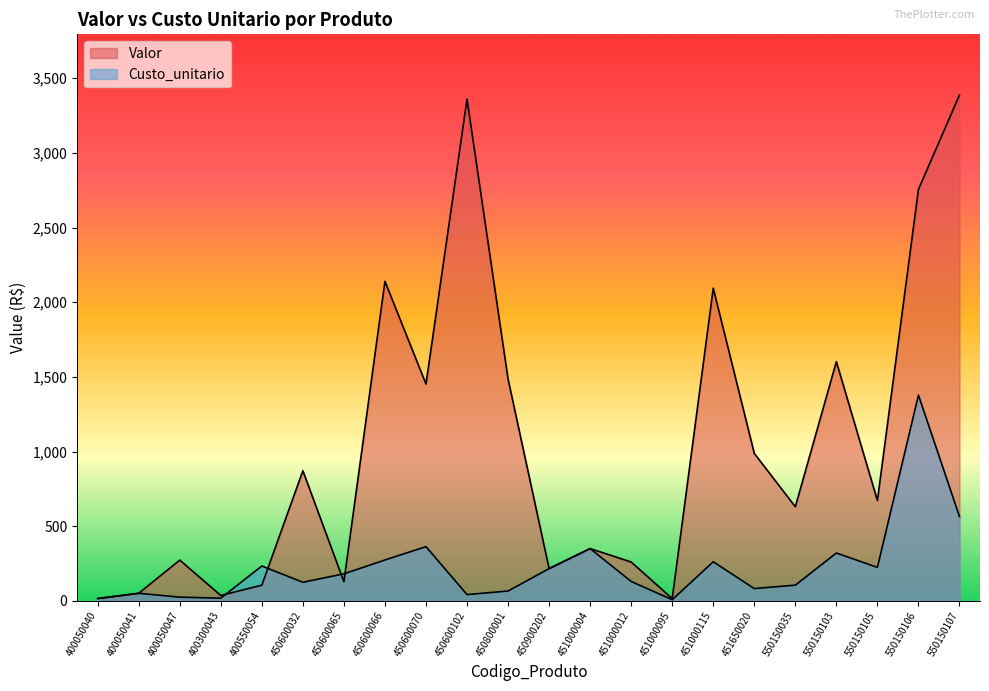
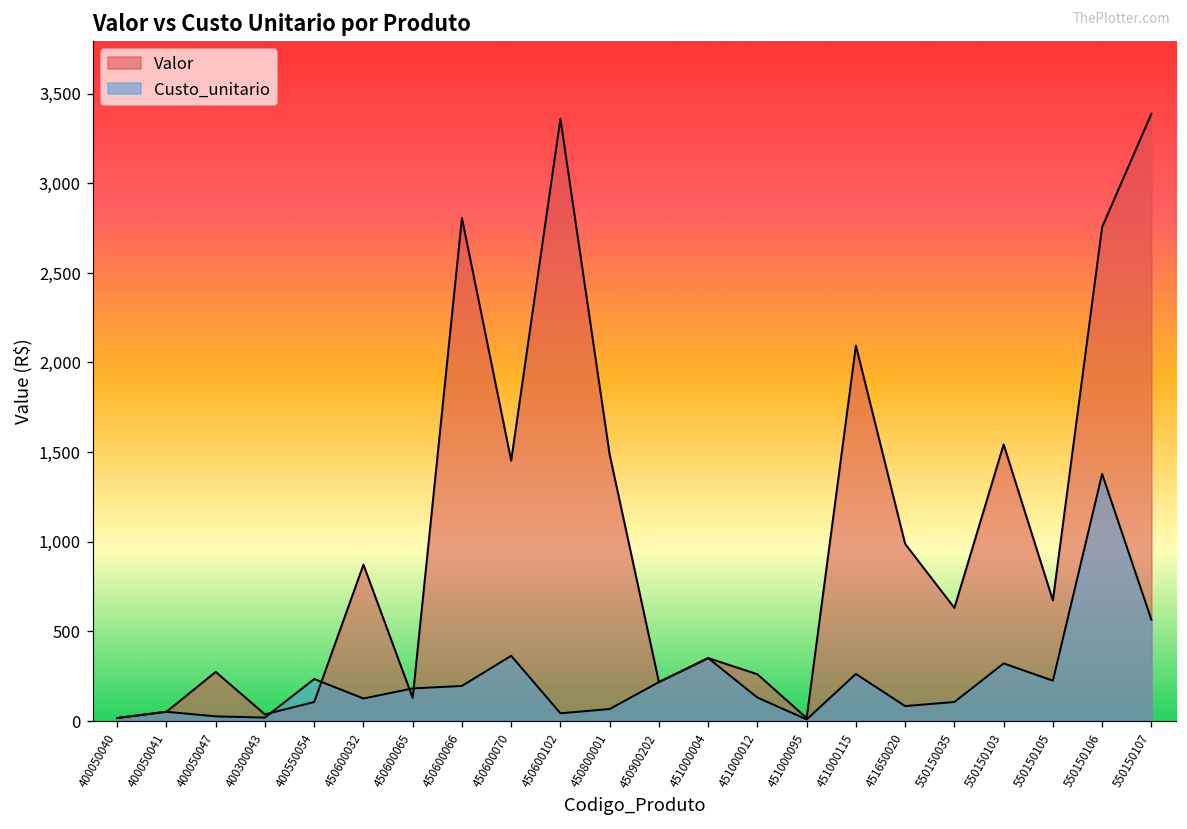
  {
    "Valor": {
      "400050047": "270",
      "400300043": "40",
      "400550054": "110",
      "450600032": "870",
      "450600065": "130",
-     "450600066": "2,140",
+     "450600066": "2,810",
      "450600070": "1,450",
      "450600102": "3,360",
      "450800001": "1,490",
      "451000012": "260",
      "451000115": "2,090",
      "451650020": "990",
      "550150035": "630",
-     "550150103": "1,600",
+     "550150103": "1,540",
      "550150105": "670",
      "550150106": "2,760",
      "550150107": "3,390"
    },
    "Custo_unitario": {
      "400050047": "20",
      "400300043": "20",
      "400550054": "230",
      "450600032": "120",
      "450600065": "180",
-     "450600066": "270",
+     "450600066": "190",
      "450600070": "360",
      "450600102": "40",
      "450800001": "70",
      "451000012": "130",
      "451000115": "260",
      "451650020": "80",
      "550150035": "110",
      "550150103": "320",
      "550150105": "220",
      "550150106": "1,380",
      "550150107": "560"
    }
  }
